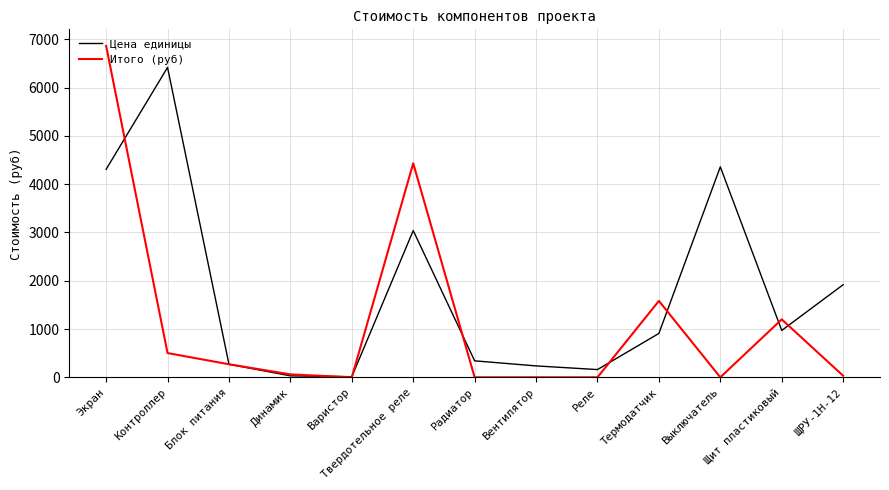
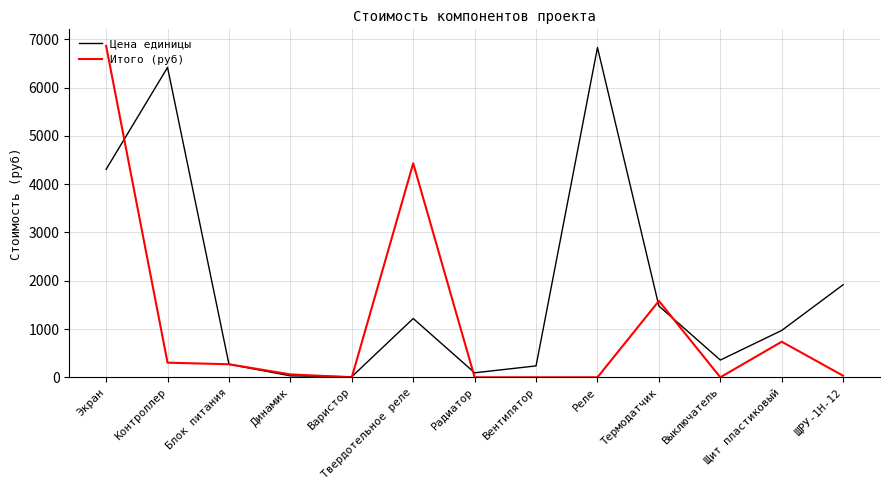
  {
    "Цена единицы": {
      "Экран": 4300,
      "Контроллер": 6400,
-     "Твердотельное реле": 3000,
-     "Радиатор": 300,
+     "Твердотельное реле": 1200,
+     "Радиатор": 100,
      "Вентилятор": 200,
-     "Реле": 200,
-     "Термодатчик": 900,
-     "Выключатель": 4400,
+     "Реле": 6800,
+     "Термодатчик": 1500,
+     "Выключатель": 400,
      "Щит пластиковый": 1000,
      "ЩРУ-1Н-12": 1900
    },
    "Итого (руб)": {
      "Экран": 6900,
-     "Контроллер": 500,
+     "Контроллер": 300,
      "Твердотельное реле": 4400,
      "Радиатор": 0,
      "Вентилятор": 0,
      "Реле": 0,
      "Термодатчик": 1600,
      "Выключатель": 0,
-     "Щит пластиковый": 1200,
+     "Щит пластиковый": 700,
      "ЩРУ-1Н-12": 0
    }
  }
